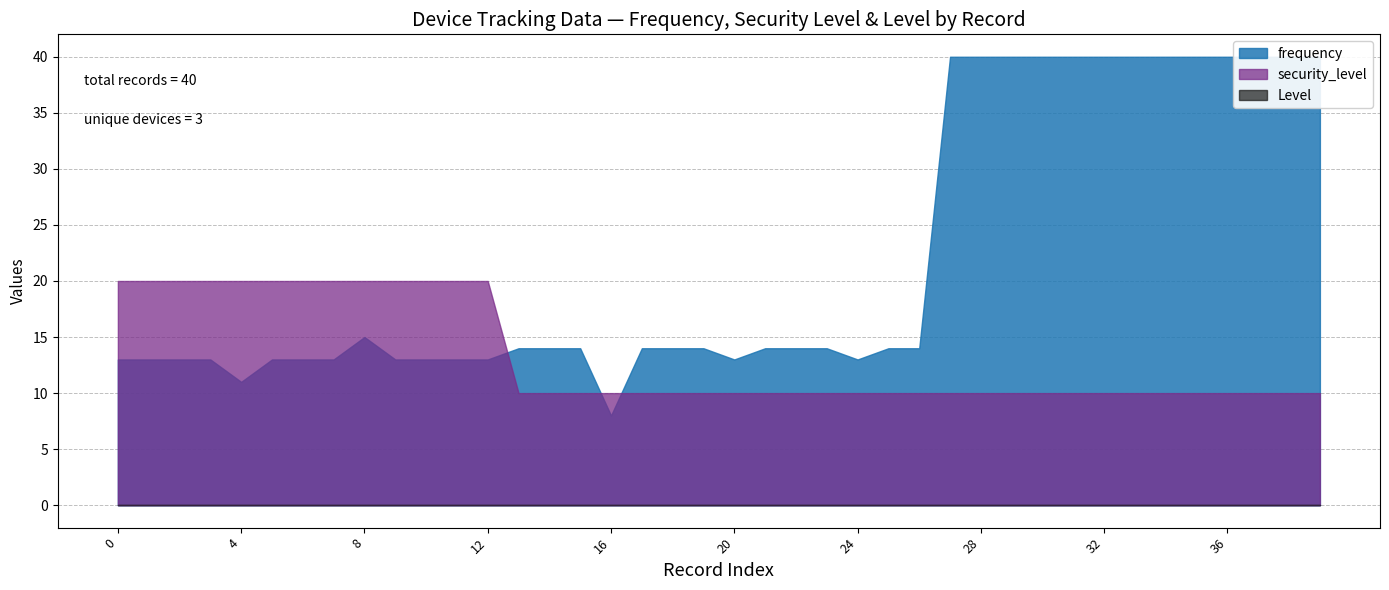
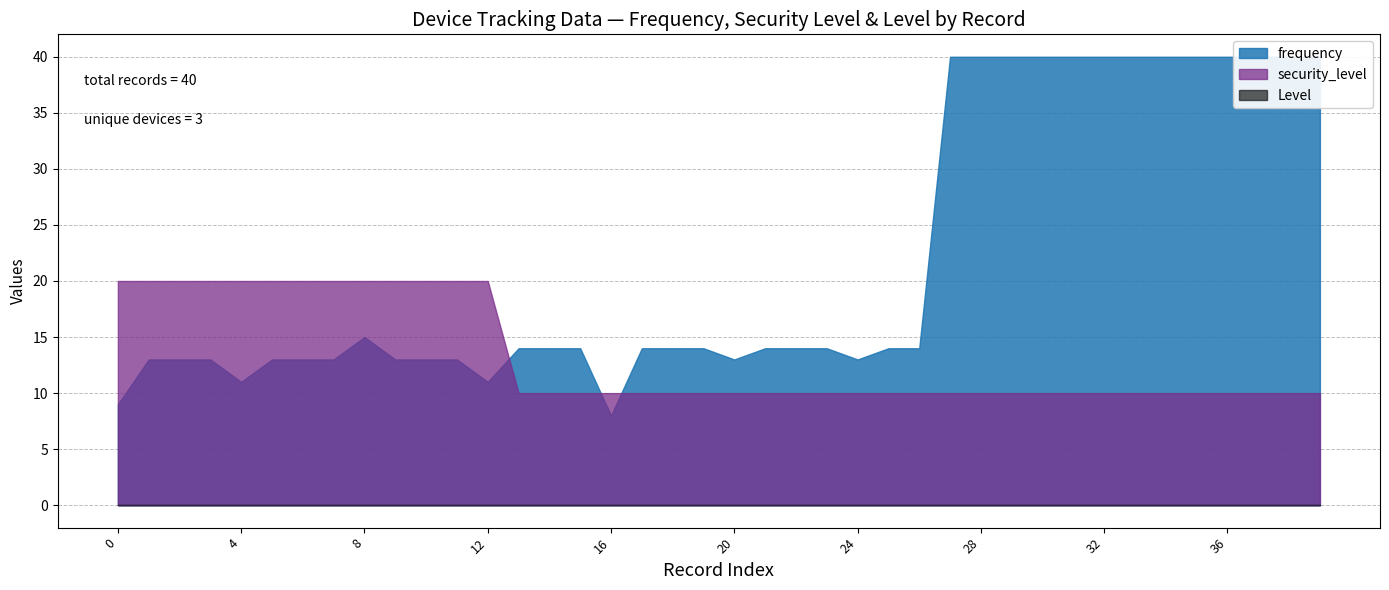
  {
    "frequency": {
-     "0": 13,
+     "0": 9,
      "4": 11,
      "8": 15,
-     "12": 13,
+     "12": 11,
      "16": 8,
      "20": 13,
      "24": 13,
      "28": 40,
      "32": 40,
      "36": 40
    },
    "security_level": {
      "0": 20,
      "4": 20,
      "8": 20,
      "12": 20,
      "16": 10,
      "20": 10,
      "24": 10,
      "28": 10,
      "32": 10,
      "36": 10
    },
    "Level": {
      "0": 0,
      "4": 0,
      "8": 0,
      "12": 0,
      "16": 0,
      "20": 0,
      "24": 0,
      "28": 0,
      "32": 0,
      "36": 0
    }
  }
